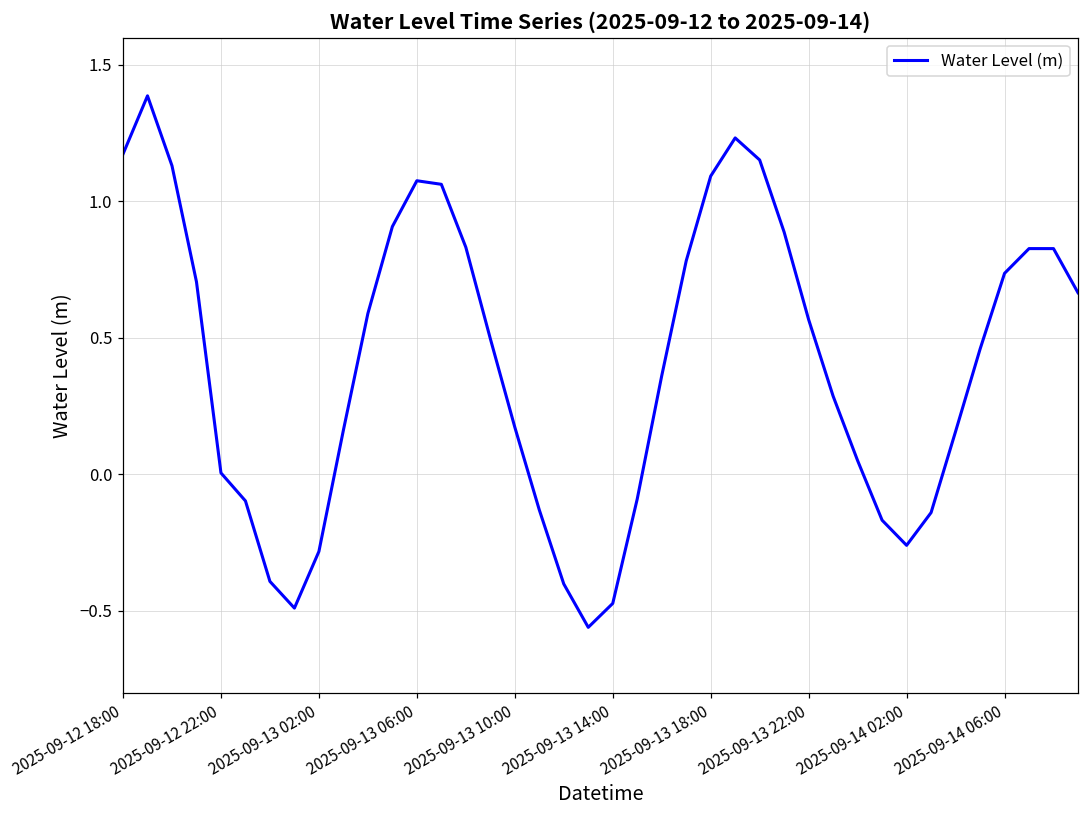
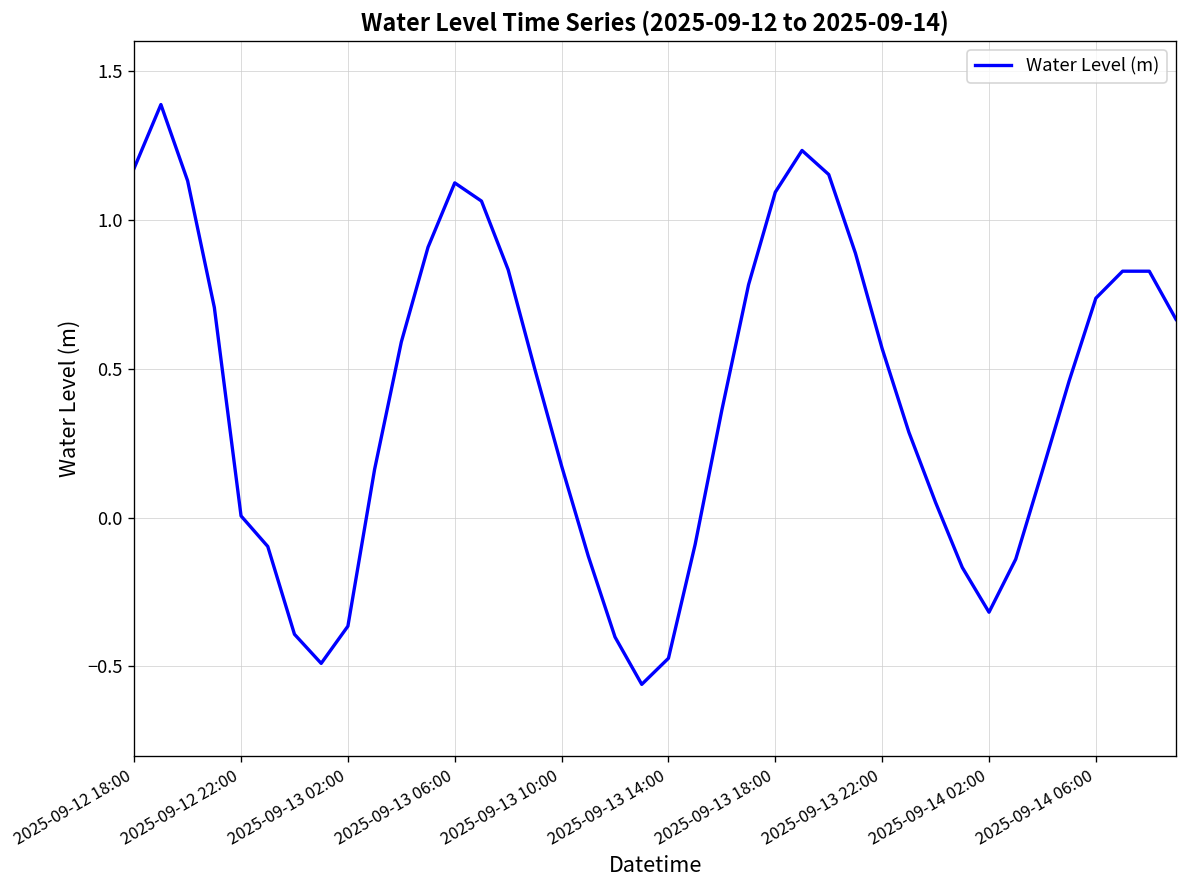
  {
    "2025-09-12 18:00": 1.17,
    "2025-09-12 22:00": 0.01,
-   "2025-09-13 02:00": -0.28,
-   "2025-09-13 06:00": 1.08,
+   "2025-09-13 02:00": -0.36,
+   "2025-09-13 06:00": 1.12,
    "2025-09-13 10:00": 0.17,
    "2025-09-13 14:00": -0.47,
    "2025-09-13 18:00": 1.09,
    "2025-09-13 22:00": 0.57,
-   "2025-09-14 02:00": -0.26,
+   "2025-09-14 02:00": -0.32,
    "2025-09-14 06:00": 0.74
  }
